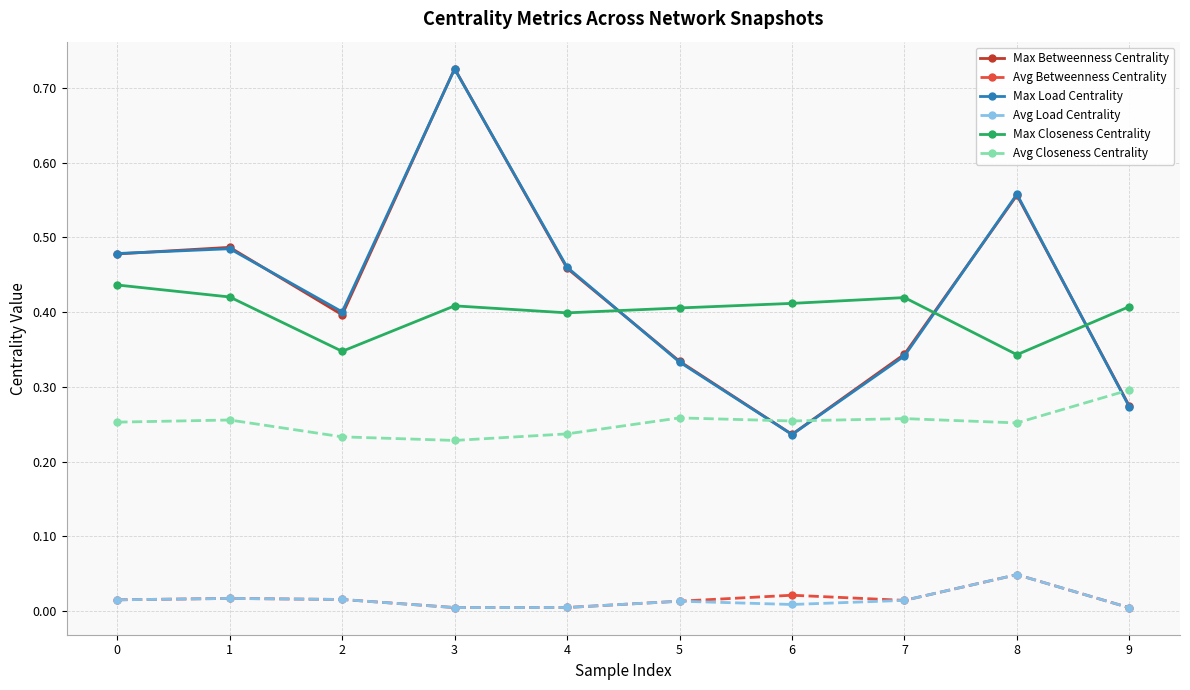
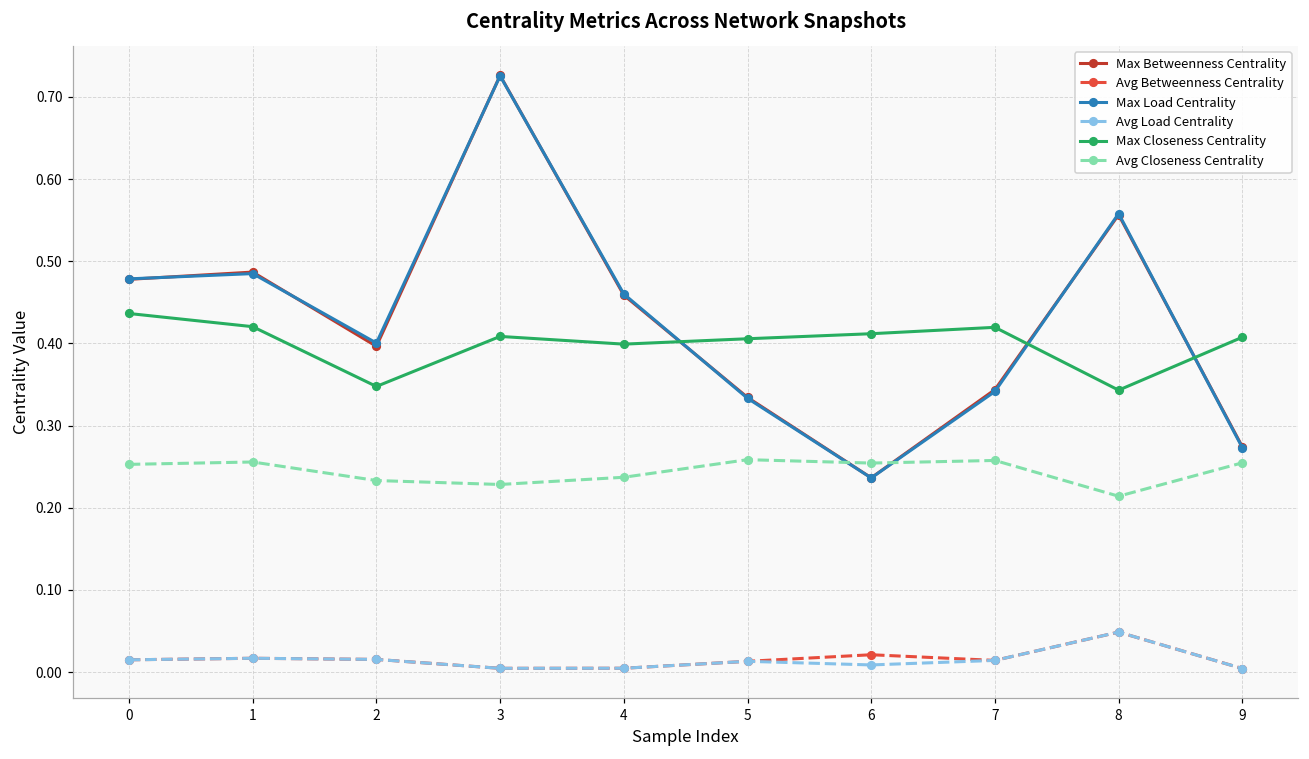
  {
    "Max Load Centrality": {
      "2": 0.40
    },
    "Avg Load Centrality": {
      "6": 0.01
    },
    "Max Closeness Centrality": {
      "0": 0.44,
      "1": 0.42,
      "2": 0.35,
      "3": 0.41,
      "4": 0.40,
      "5": 0.41,
      "6": 0.41,
      "7": 0.42,
      "8": 0.34,
      "9": 0.41
    },
    "Avg Closeness Centrality": {
      "0": 0.25,
      "1": 0.26,
      "2": 0.23,
      "3": 0.23,
      "4": 0.24,
      "5": 0.26,
      "6": 0.25,
      "7": 0.26,
-     "8": 0.25,
-     "9": 0.30
+     "8": 0.21,
+     "9": 0.25
    }
  }
